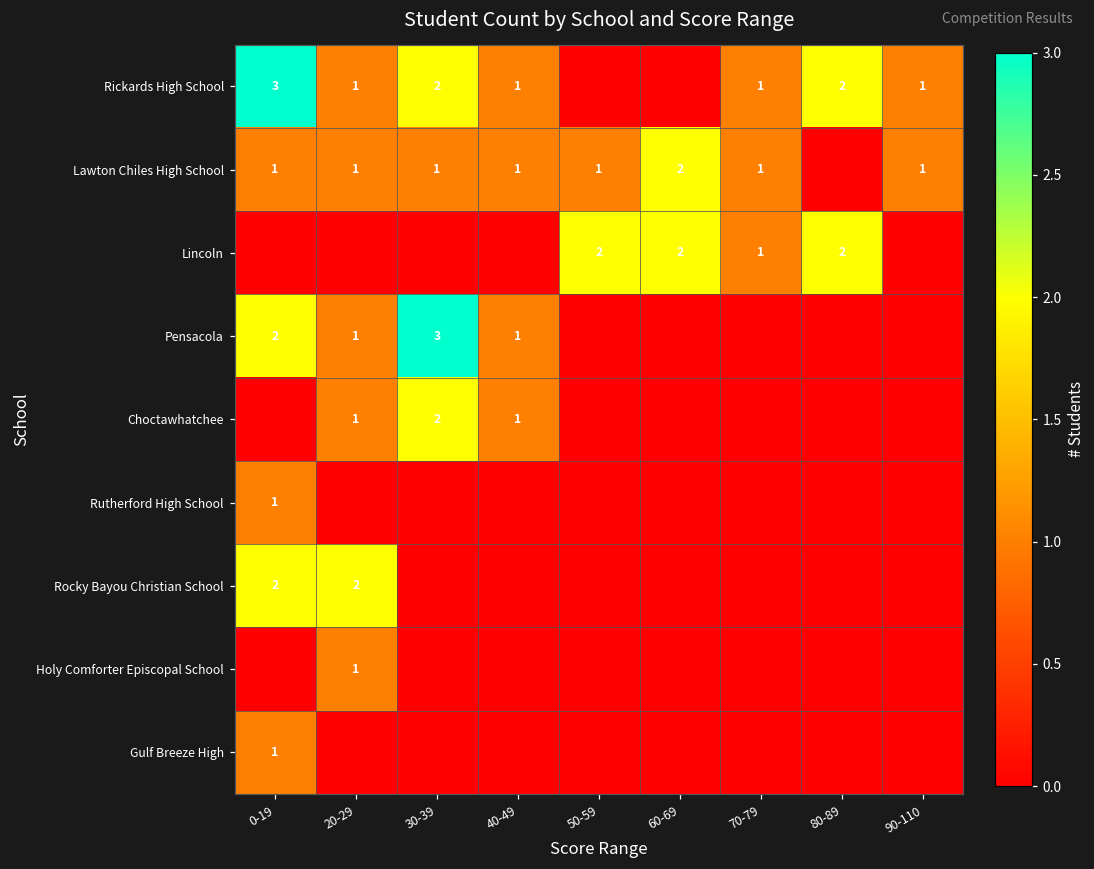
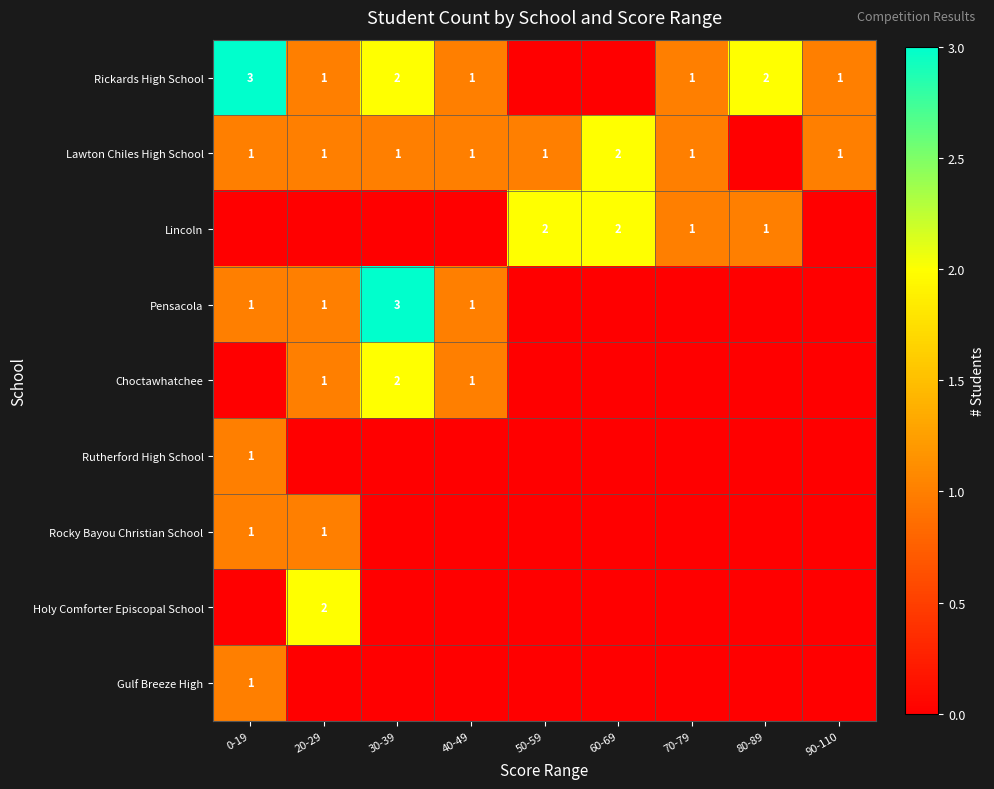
  {
    "Rickards High School": {
      "0-19": 3,
      "20-29": 1,
      "30-39": 2,
      "40-49": 1,
      "70-79": 1,
      "80-89": 2,
      "90-110": 1
    },
    "Lawton Chiles High School": {
      "0-19": 1,
      "20-29": 1,
      "30-39": 1,
      "40-49": 1,
      "50-59": 1,
      "60-69": 2,
      "70-79": 1,
      "90-110": 1
    },
    "Lincoln": {
      "50-59": 2,
      "60-69": 2,
      "70-79": 1,
-     "80-89": 2
+     "80-89": 1
    },
    "Pensacola": {
-     "0-19": 2,
+     "0-19": 1,
      "20-29": 1,
      "30-39": 3,
      "40-49": 1
    },
    "Choctawhatchee": {
      "20-29": 1,
      "30-39": 2,
      "40-49": 1
    },
    "Rutherford High School": {
      "0-19": 1
    },
    "Rocky Bayou Christian School": {
-     "0-19": 2,
-     "20-29": 2
+     "0-19": 1,
+     "20-29": 1
    },
    "Holy Comforter Episcopal School": {
-     "20-29": 1
+     "20-29": 2
    },
    "Gulf Breeze High": {
      "0-19": 1
    }
  }
